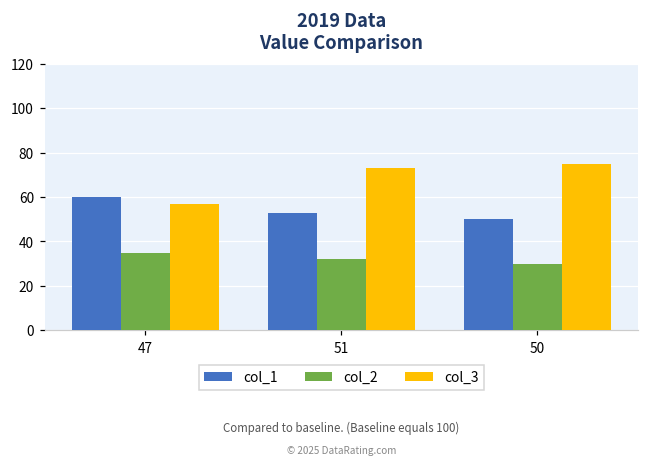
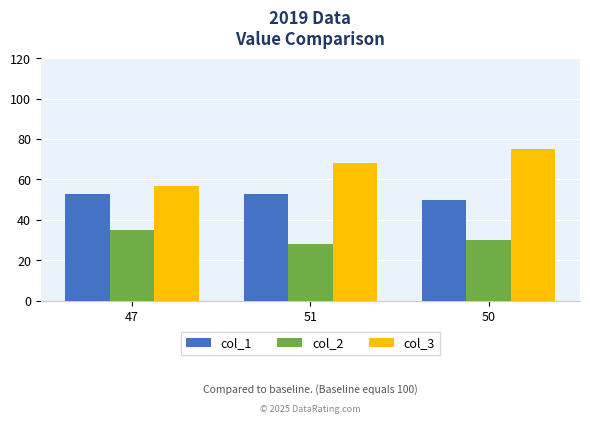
  {
    "col_1": {
-     "47": 60,
+     "47": 53,
      "51": 53,
      "50": 50
    },
    "col_2": {
      "47": 35,
-     "51": 32,
+     "51": 28,
      "50": 30
    },
    "col_3": {
      "47": 57,
-     "51": 73,
+     "51": 68,
      "50": 75
    }
  }
